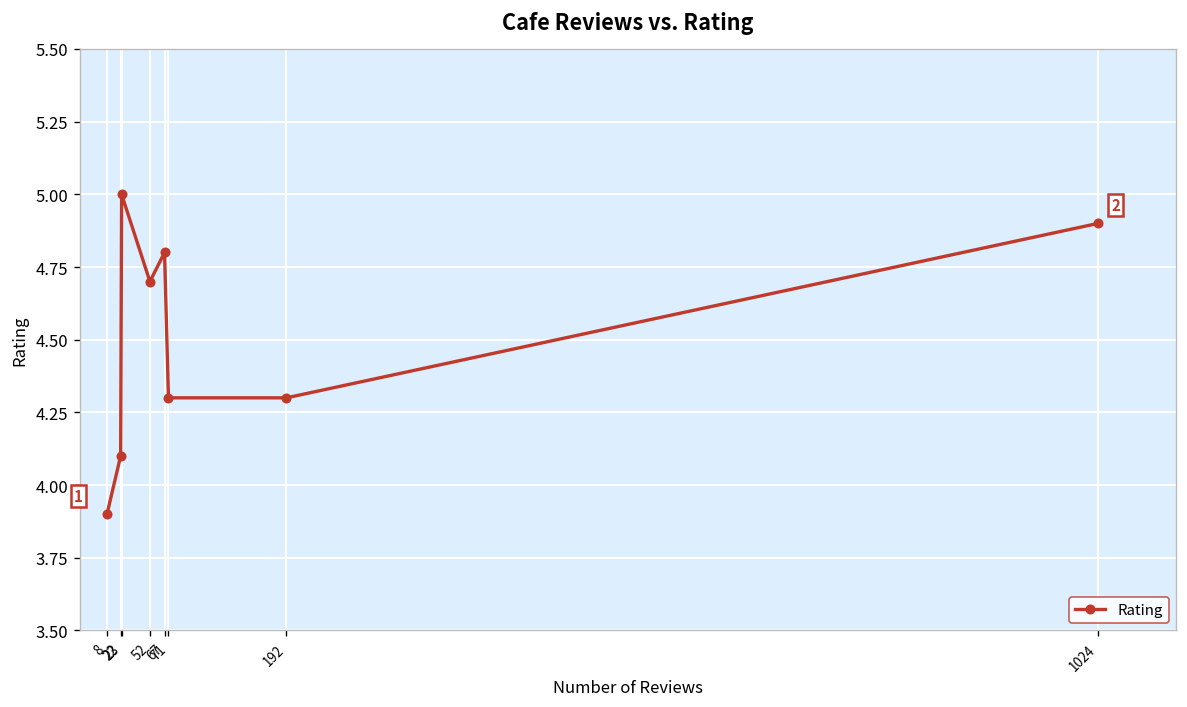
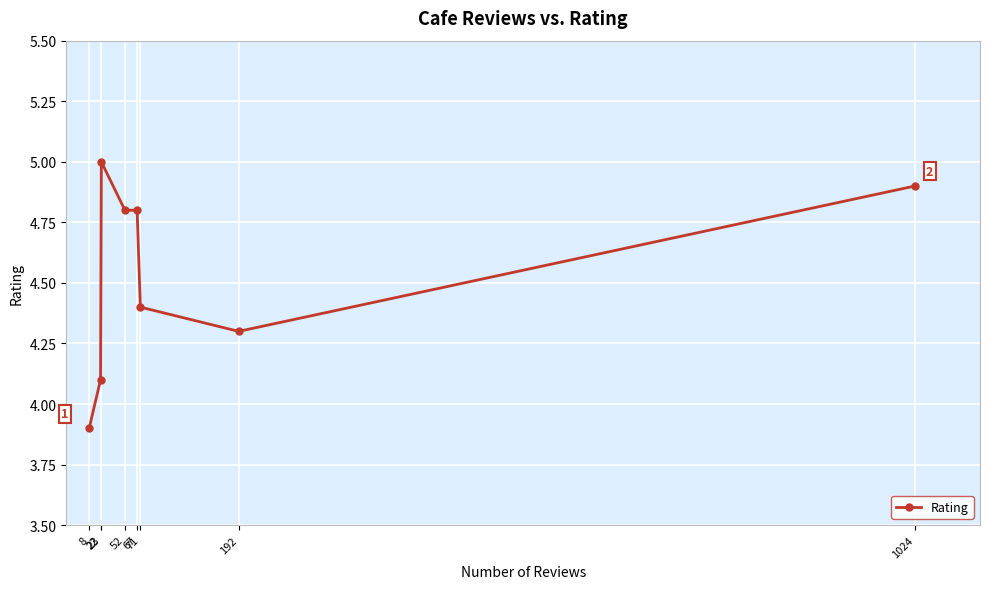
  {
    "22": 4.1,
    "23": 5.0,
-   "52": 4.7,
+   "52": 4.8,
    "67": 4.8,
-   "71": 4.3,
+   "71": 4.4,
    "192": 4.3
  }
